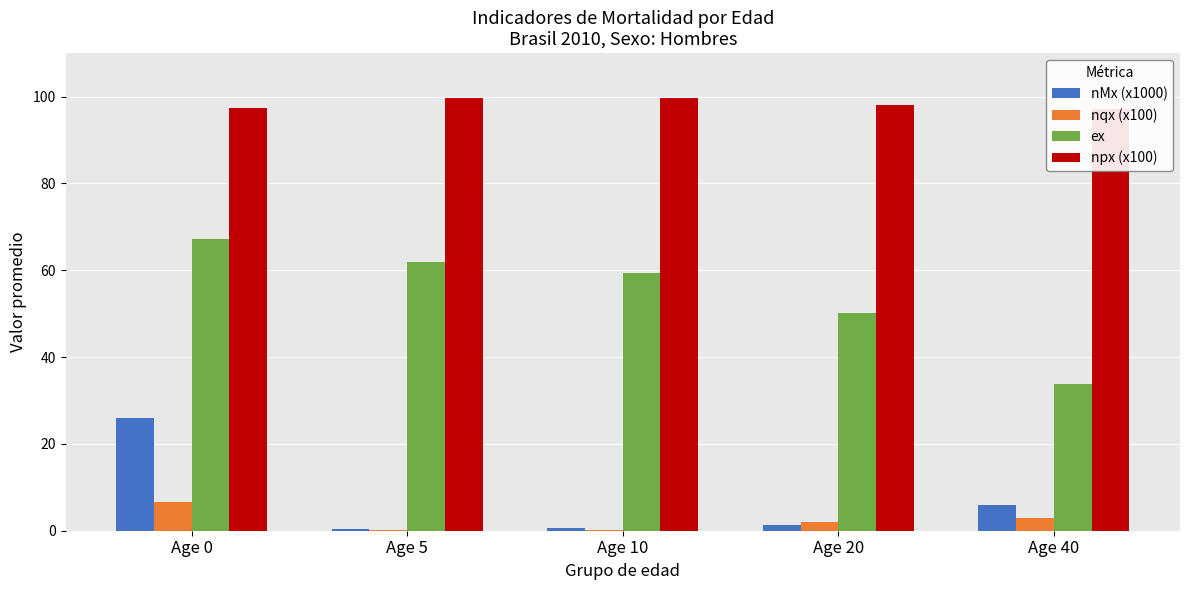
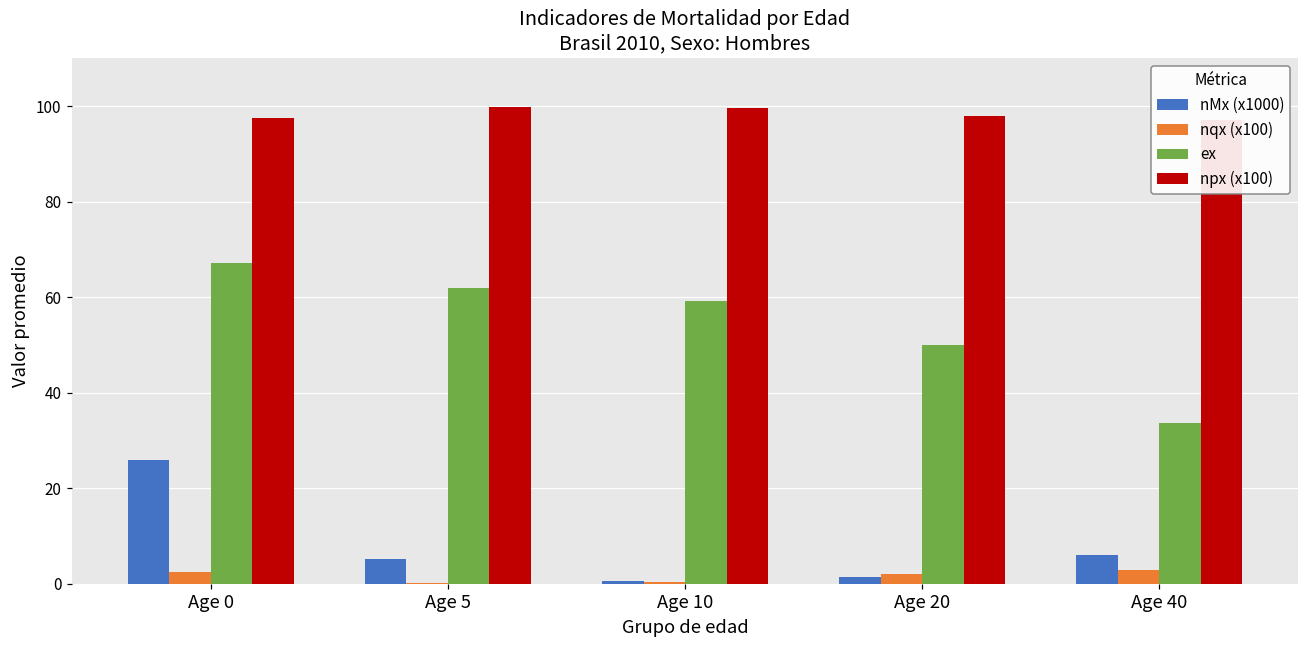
  {
    "nMx (x1000)": {
      "Age 0": 26,
-     "Age 5": 0,
+     "Age 5": 5,
      "Age 20": 1,
      "Age 40": 6
    },
    "nqx (x100)": {
-     "Age 0": 7,
+     "Age 0": 3,
      "Age 20": 2,
      "Age 40": 3
    },
    "ex": {
      "Age 0": 67,
      "Age 5": 62,
      "Age 10": 59,
      "Age 20": 50,
      "Age 40": 34
    },
    "npx (x100)": {
      "Age 0": 97,
      "Age 5": 100,
      "Age 10": 100,
      "Age 20": 98
    }
  }
